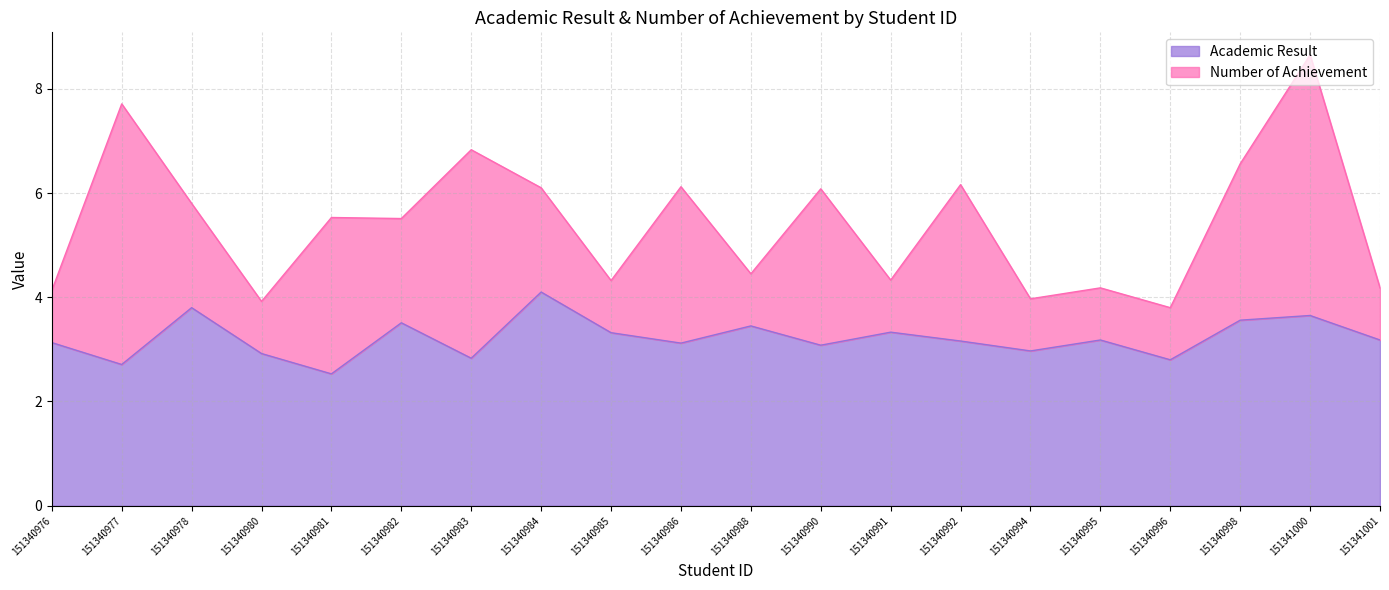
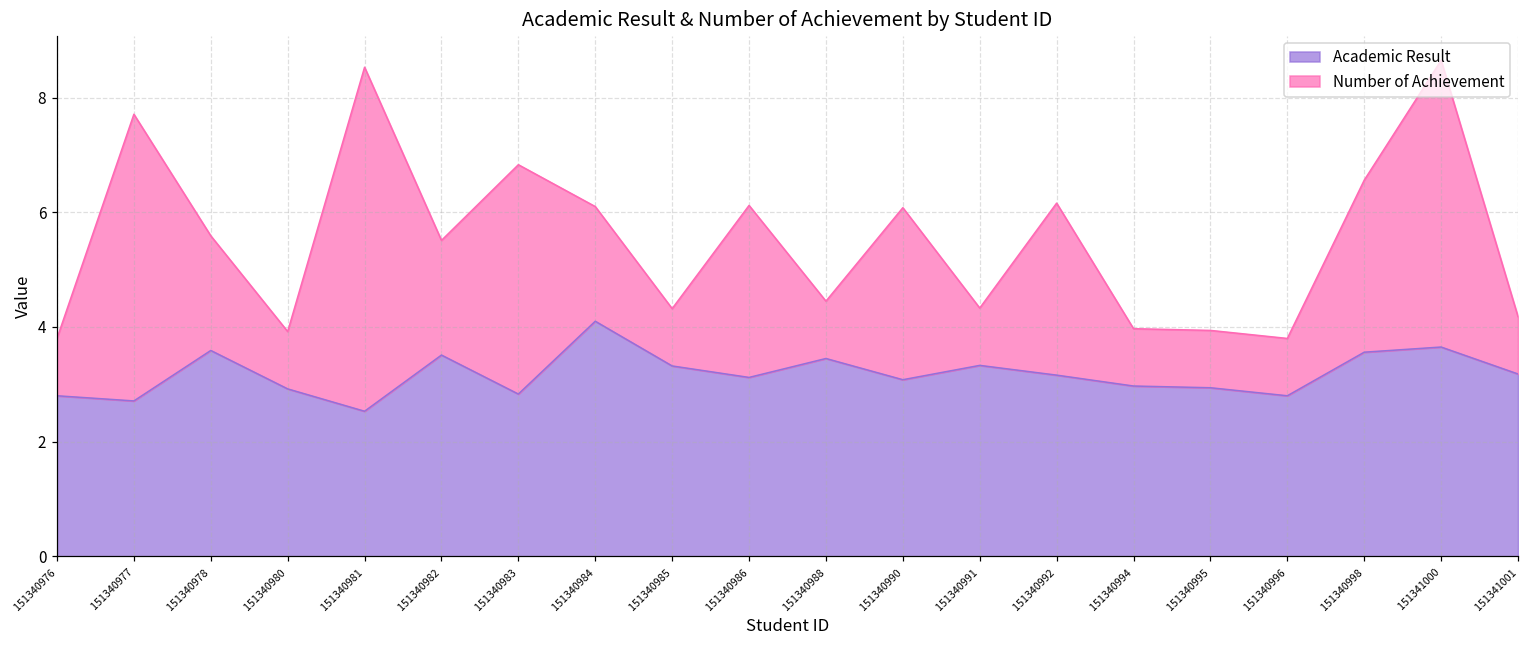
  {
    "Academic Result": {
-     "151340976": 3.1,
+     "151340976": 2.8,
      "151340977": 2.7,
-     "151340978": 3.8,
+     "151340978": 3.6,
      "151340980": 2.9,
      "151340981": 2.5,
      "151340982": 3.5,
      "151340983": 2.8,
      "151340984": 4.1,
      "151340985": 3.3,
      "151340986": 3.1,
      "151340988": 3.5,
      "151340990": 3.1,
      "151340991": 3.3,
      "151340992": 3.2,
      "151340994": 3.0,
-     "151340995": 3.2,
+     "151340995": 2.9,
      "151340996": 2.8,
      "151340998": 3.6,
      "151341000": 3.7,
      "151341001": 3.2
    },
    "Number of Achievement": {
      "151340976": 1,
      "151340977": 5,
      "151340978": 2,
      "151340980": 1,
-     "151340981": 3,
+     "151340981": 6,
      "151340982": 2,
      "151340983": 4,
      "151340984": 2,
      "151340985": 1,
      "151340986": 3,
      "151340988": 1,
      "151340990": 3,
      "151340991": 1,
      "151340992": 3,
      "151340994": 1,
      "151340995": 1,
      "151340996": 1,
      "151340998": 3,
      "151341001": 1
    }
  }
